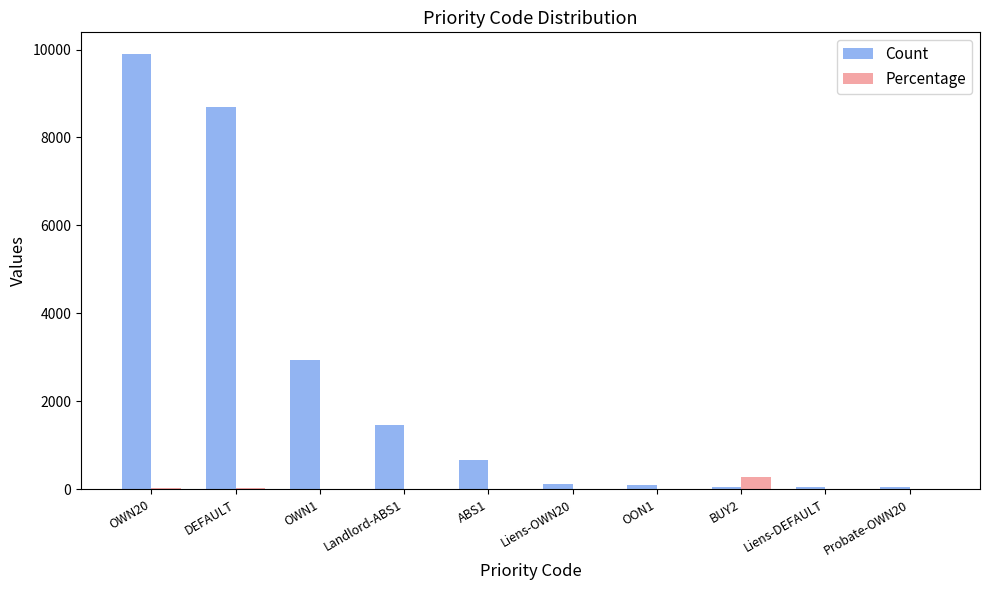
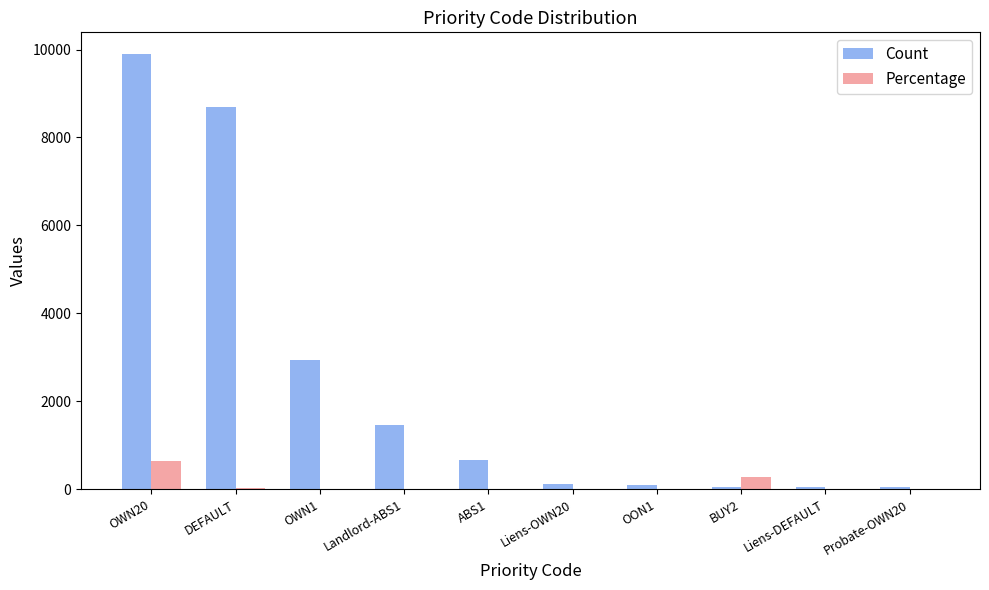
  {
    "Count": {
      "OWN20": 9900,
      "DEFAULT": 8700,
      "OWN1": 2900,
      "Landlord-ABS1": 1500,
      "ABS1": 700,
      "Liens-OWN20": 100,
      "OON1": 100,
      "BUY2": 100
    },
    "Percentage": {
-     "OWN20": 0,
+     "OWN20": 600,
      "BUY2": 300
    }
  }
